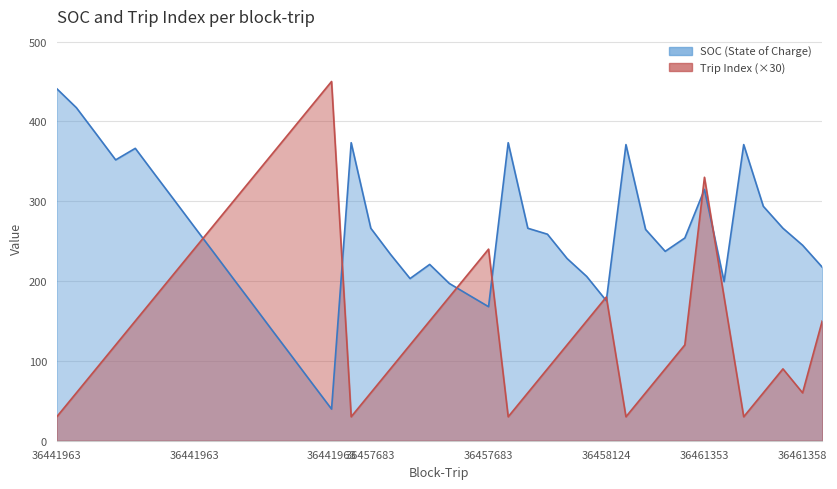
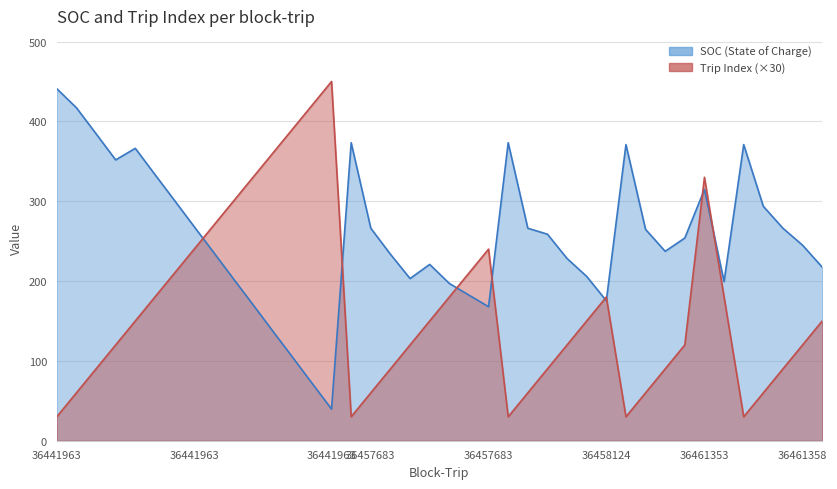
  {
    "SOC (State of Charge)": {
      "36457683": 170,
      "36458124": 180,
      "36461353": 310,
      "36461358": 240
    },
    "Trip Index (×30)": {
      "36457683": 240,
      "36458124": 180,
      "36461353": 330,
-     "36461358": 60
+     "36461358": 120
    }
  }
